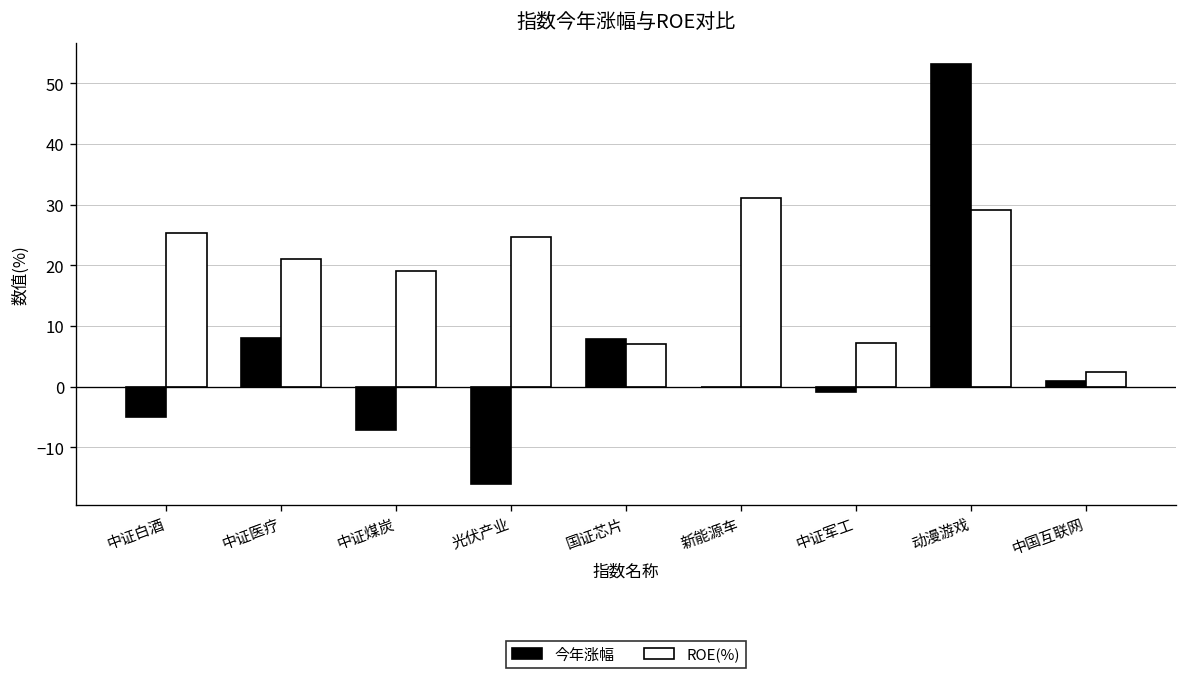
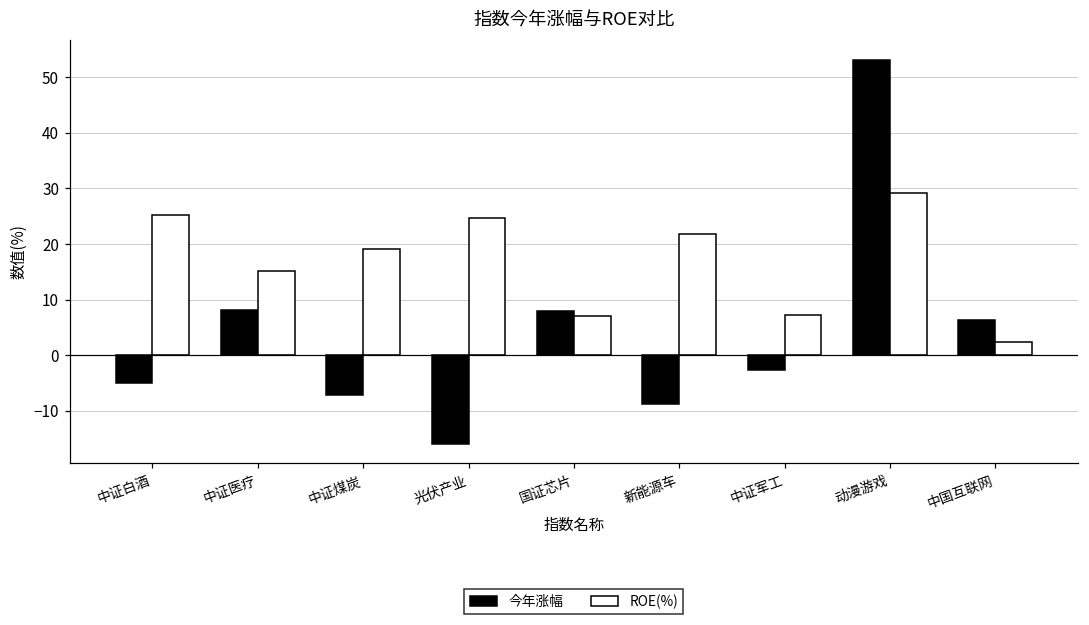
  {
    "今年涨幅": {
      "中证白酒": -5,
      "中证医疗": 8,
      "中证煤炭": -7,
      "光伏产业": -16,
      "国证芯片": 8,
-     "新能源车": 0,
-     "中证军工": -1,
+     "新能源车": -9,
+     "中证军工": -3,
      "动漫游戏": 53,
-     "中国互联网": 1
+     "中国互联网": 6
    },
    "ROE(%)": {
      "中证白酒": 25,
-     "中证医疗": 21,
+     "中证医疗": 15,
      "中证煤炭": 19,
      "光伏产业": 25,
      "国证芯片": 7,
-     "新能源车": 31,
+     "新能源车": 22,
      "中证军工": 7,
      "动漫游戏": 29,
      "中国互联网": 2
    }
  }
